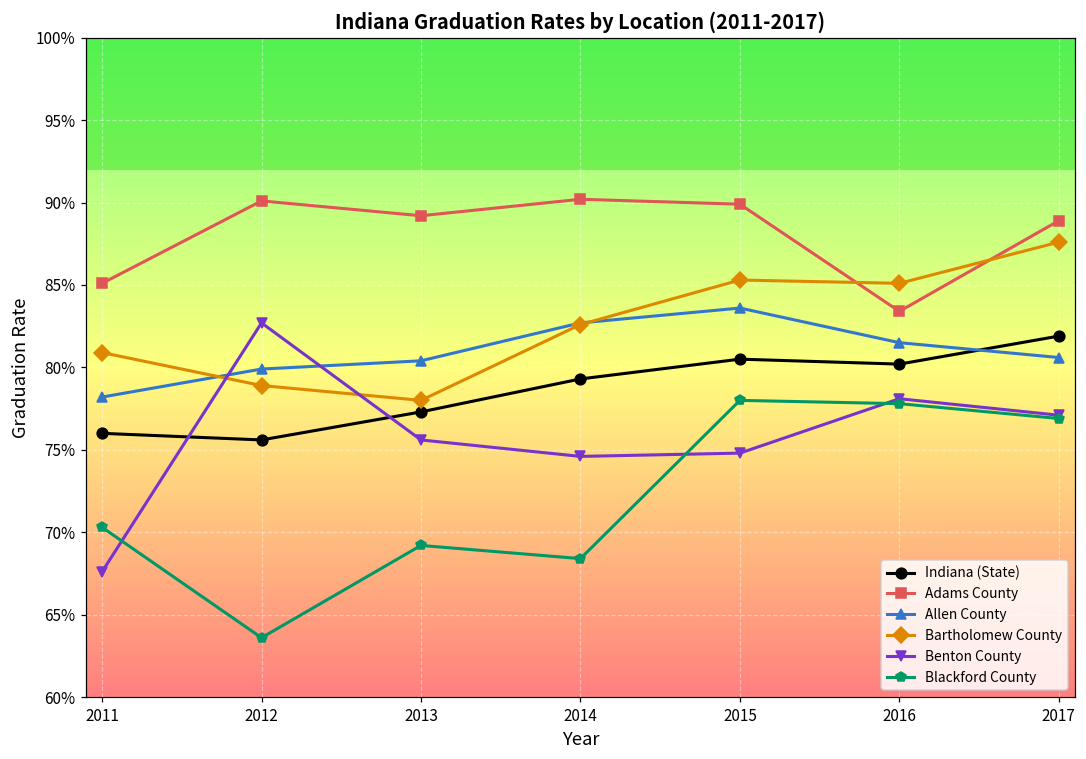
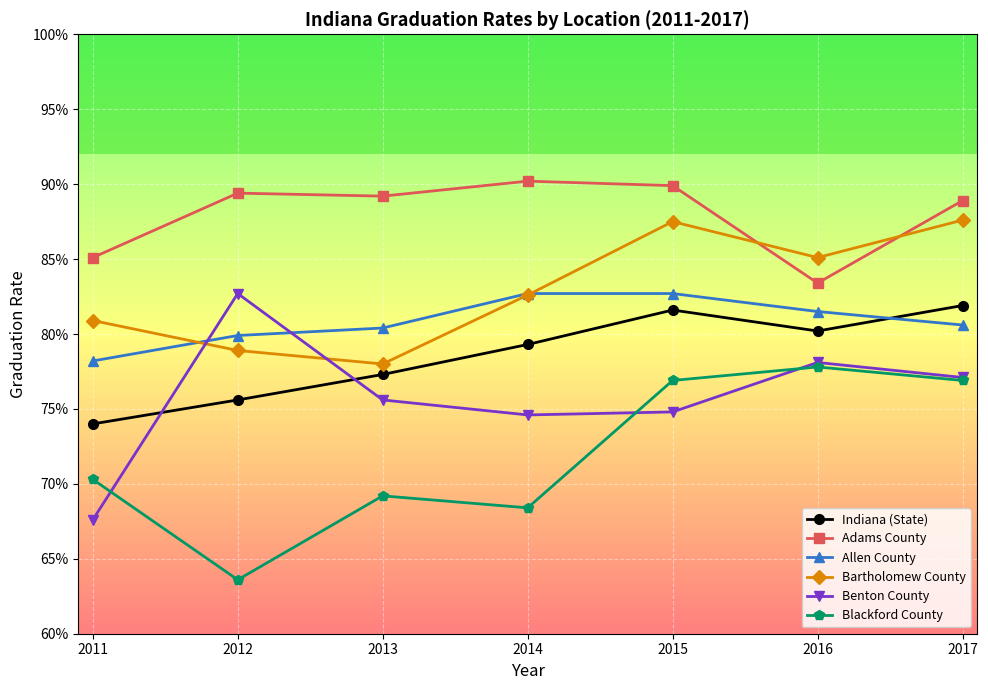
  {
    "Indiana (State)": {
-     "2011": "76.0%",
+     "2011": "74.0%",
      "2012": "75.6%",
      "2013": "77.3%",
      "2014": "79.3%",
-     "2015": "80.5%",
+     "2015": "81.6%",
      "2016": "80.2%",
      "2017": "81.9%"
    },
    "Adams County": {
      "2011": "85.1%",
-     "2012": "90.1%",
+     "2012": "89.4%",
      "2013": "89.2%",
      "2014": "90.2%",
      "2015": "89.9%",
      "2016": "83.4%",
      "2017": "88.9%"
    },
    "Allen County": {
      "2011": "78.2%",
      "2012": "79.9%",
      "2013": "80.4%",
-     "2015": "83.6%",
+     "2015": "82.7%",
      "2016": "81.5%",
      "2017": "80.6%"
    },
    "Bartholomew County": {
      "2011": "80.9%",
      "2012": "78.9%",
      "2013": "78.0%",
-     "2015": "85.3%",
+     "2015": "87.5%",
      "2016": "85.1%",
      "2017": "87.6%"
    },
    "Benton County": {
      "2011": "67.6%",
      "2012": "82.7%",
      "2013": "75.6%",
      "2014": "74.6%",
      "2015": "74.8%",
      "2016": "78.1%",
      "2017": "77.1%"
    },
    "Blackford County": {
      "2011": "70.3%",
      "2012": "63.6%",
      "2013": "69.2%",
      "2014": "68.4%",
-     "2015": "78.0%",
+     "2015": "76.9%",
      "2016": "77.8%",
      "2017": "76.9%"
    }
  }
